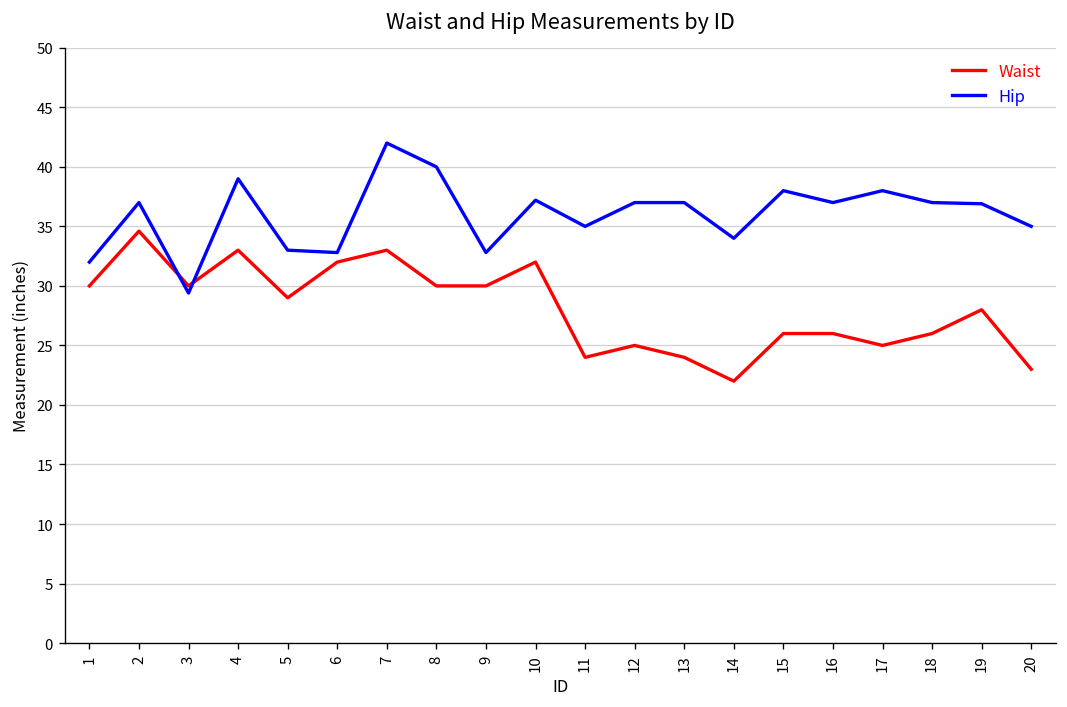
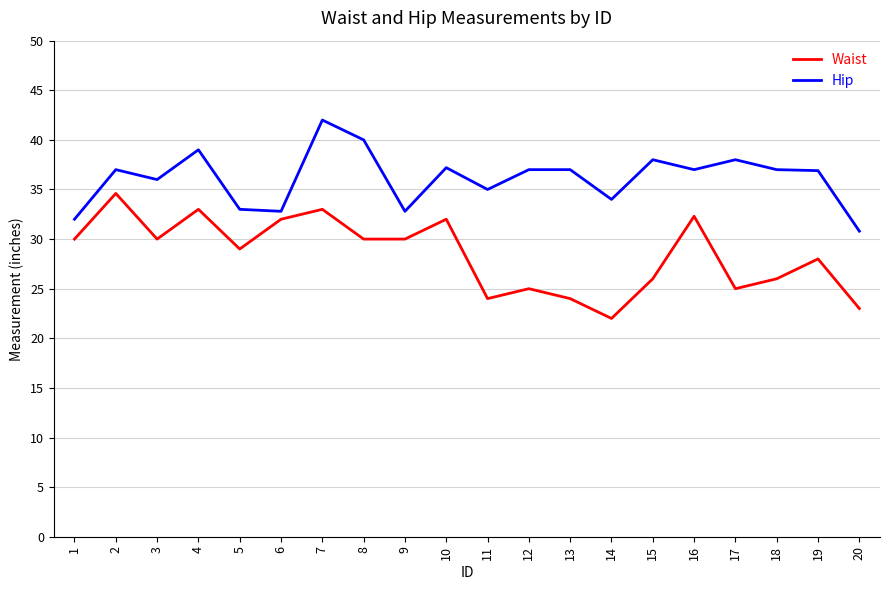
  {
    "Waist": {
      "1": 30,
      "2": 35,
      "3": 30,
      "4": 33,
      "5": 29,
      "6": 32,
      "7": 33,
      "8": 30,
      "9": 30,
      "10": 32,
      "11": 24,
      "12": 25,
      "13": 24,
      "14": 22,
      "15": 26,
-     "16": 26,
+     "16": 32,
      "17": 25,
      "18": 26,
      "19": 28,
      "20": 23
    },
    "Hip": {
      "1": 32,
      "2": 37,
-     "3": 29,
+     "3": 36,
      "4": 39,
      "5": 33,
      "6": 33,
      "7": 42,
      "8": 40,
      "9": 33,
      "10": 37,
      "11": 35,
      "12": 37,
      "13": 37,
      "14": 34,
      "15": 38,
      "16": 37,
      "17": 38,
      "18": 37,
      "19": 37,
-     "20": 35
+     "20": 31
    }
  }
